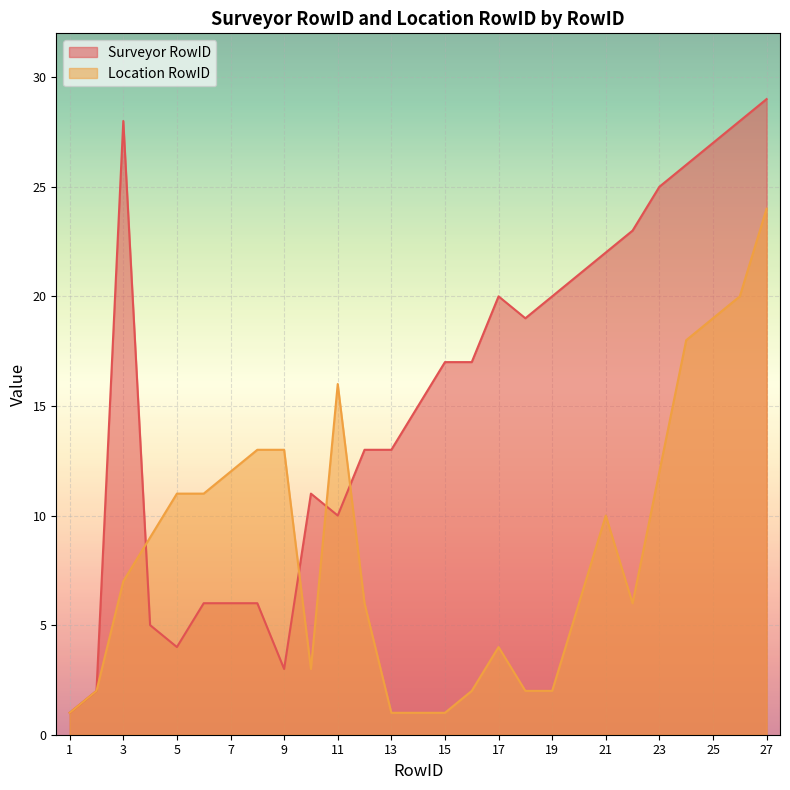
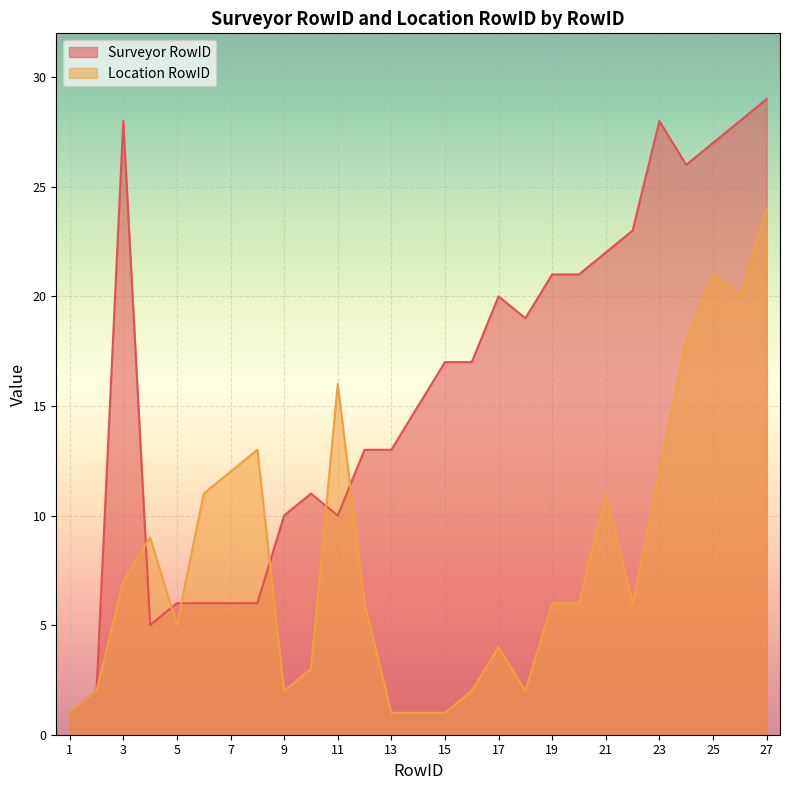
  {
    "Surveyor RowID": {
      "3": 28,
-     "5": 4,
+     "5": 6,
      "7": 6,
-     "9": 3,
+     "9": 10,
      "11": 10,
      "13": 13,
      "15": 17,
      "17": 20,
-     "19": 20,
+     "19": 21,
      "21": 22,
-     "23": 25,
+     "23": 28,
      "25": 27,
      "27": 29
    },
    "Location RowID": {
      "3": 7,
-     "5": 11,
+     "5": 5,
      "7": 12,
-     "9": 13,
+     "9": 2,
      "11": 16,
      "13": 1,
      "15": 1,
      "17": 4,
-     "19": 2,
-     "21": 10,
+     "19": 6,
+     "21": 11,
      "23": 12,
-     "25": 19,
+     "25": 21,
      "27": 24
    }
  }
